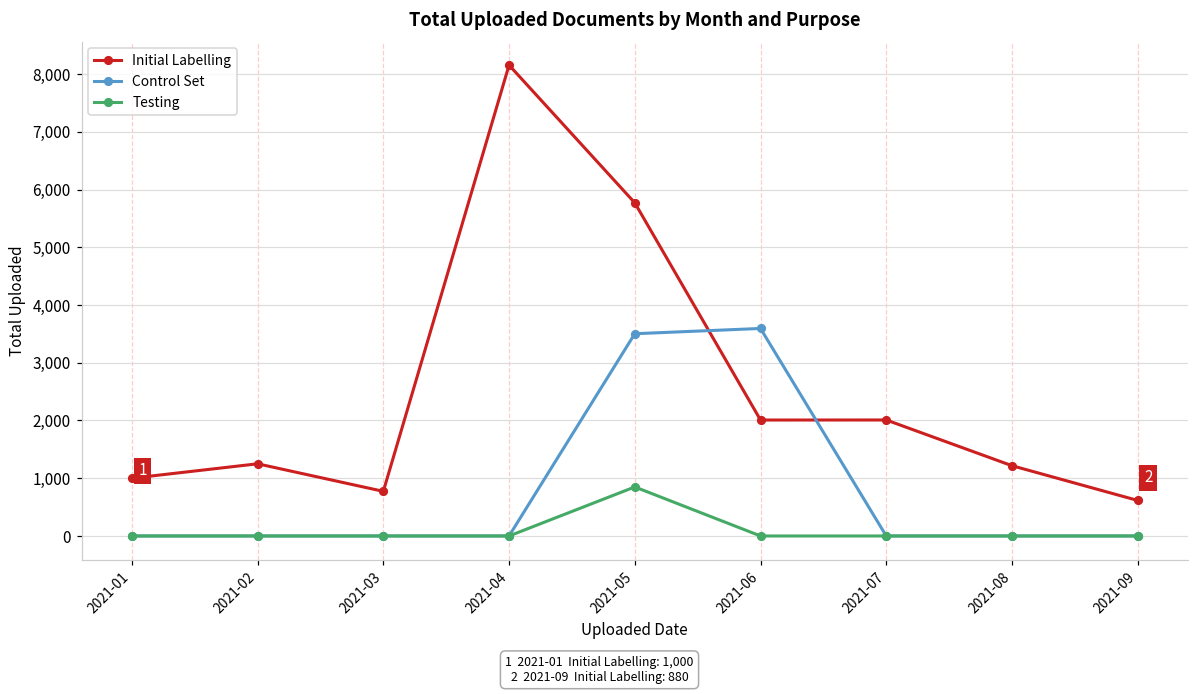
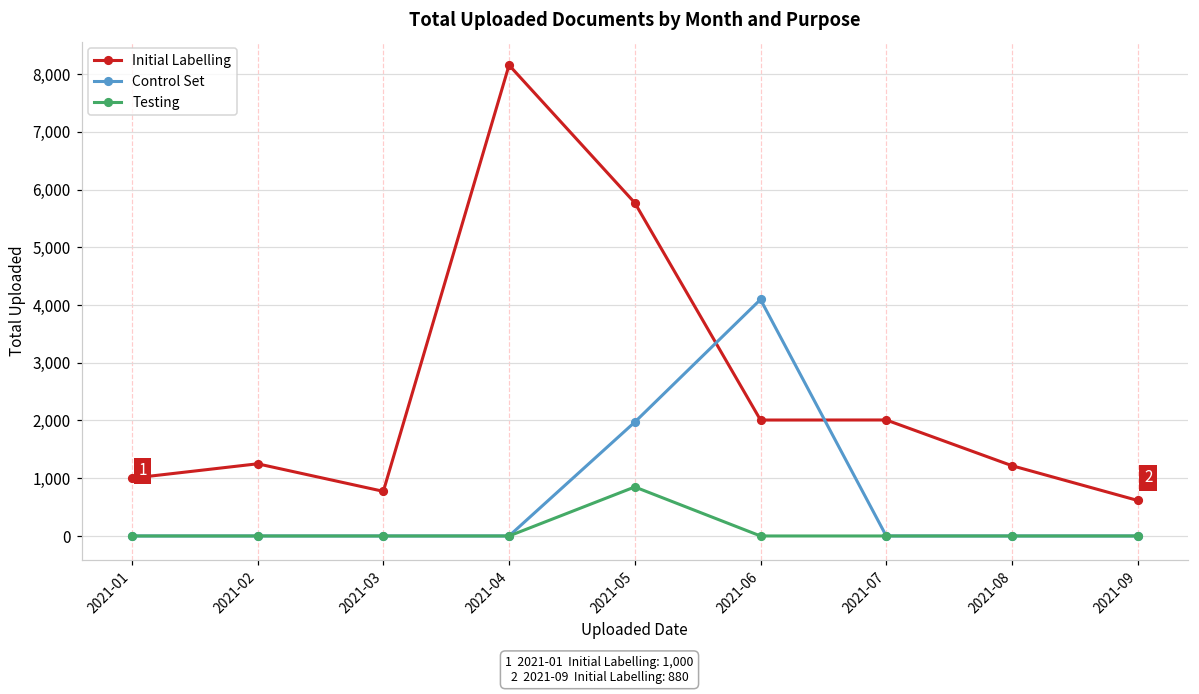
  {
    "Initial Labelling": {
      "2021-02": "1,300",
      "2021-03": "800",
      "2021-04": "8,200",
      "2021-05": "5,800",
      "2021-06": "2,000",
      "2021-07": "2,000",
      "2021-08": "1,200"
    },
    "Control Set": {
-     "2021-05": "3,500",
-     "2021-06": "3,600"
+     "2021-05": "2,000",
+     "2021-06": "4,100"
    },
    "Testing": {
      "2021-05": "800",
      "2021-06": "0"
    }
  }
